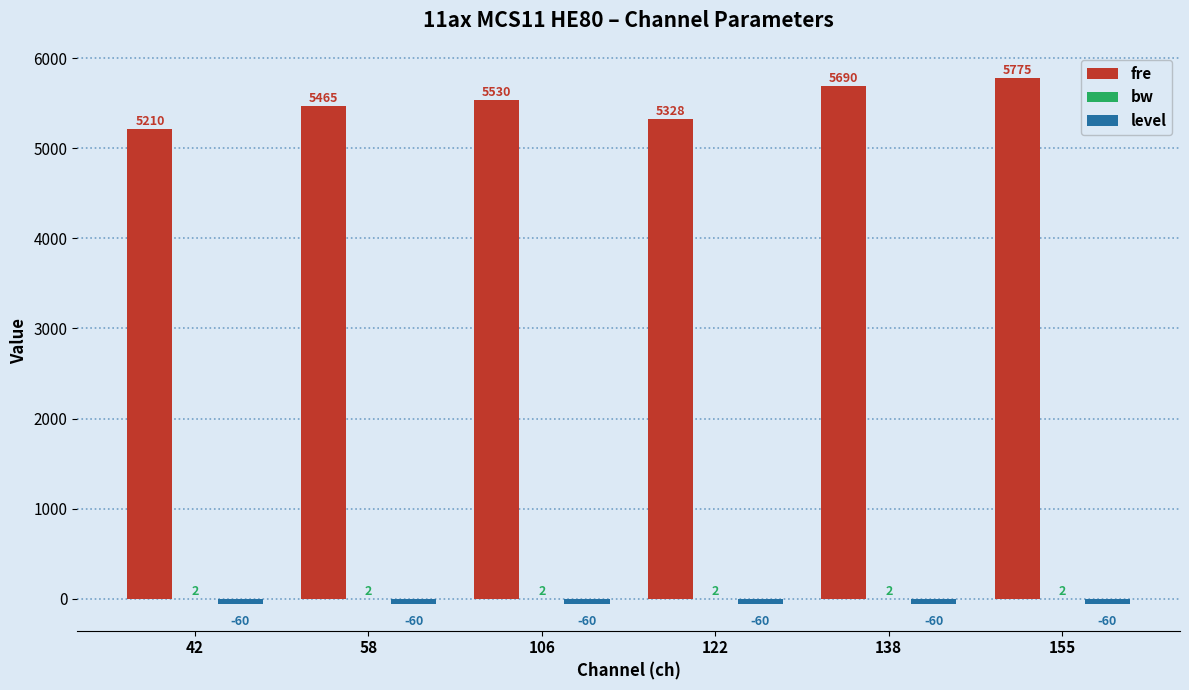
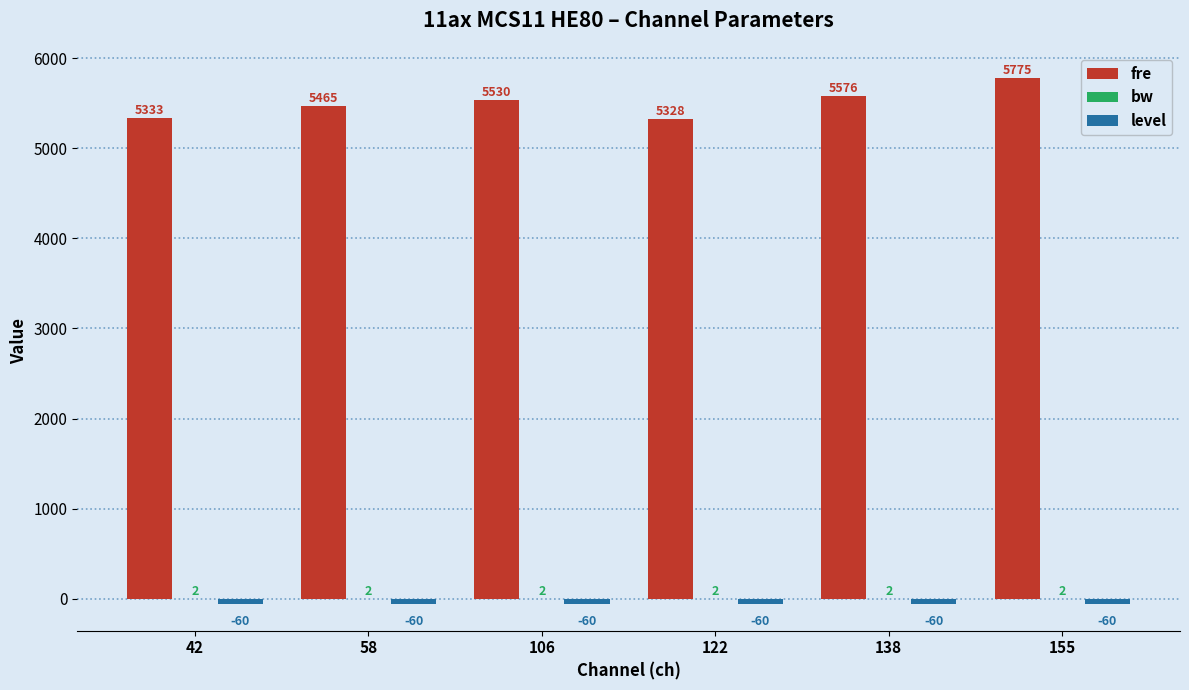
  {
    "fre": {
-     "42": 5210,
+     "42": 5333,
      "58": 5465,
      "106": 5530,
      "122": 5328,
-     "138": 5690,
+     "138": 5576,
      "155": 5775
    },
    "bw": {
      "42": 2,
      "58": 2,
      "106": 2,
      "122": 2,
      "138": 2,
      "155": 2
    },
    "level": {
      "42": -60,
      "58": -60,
      "106": -60,
      "122": -60,
      "138": -60,
      "155": -60
    }
  }
